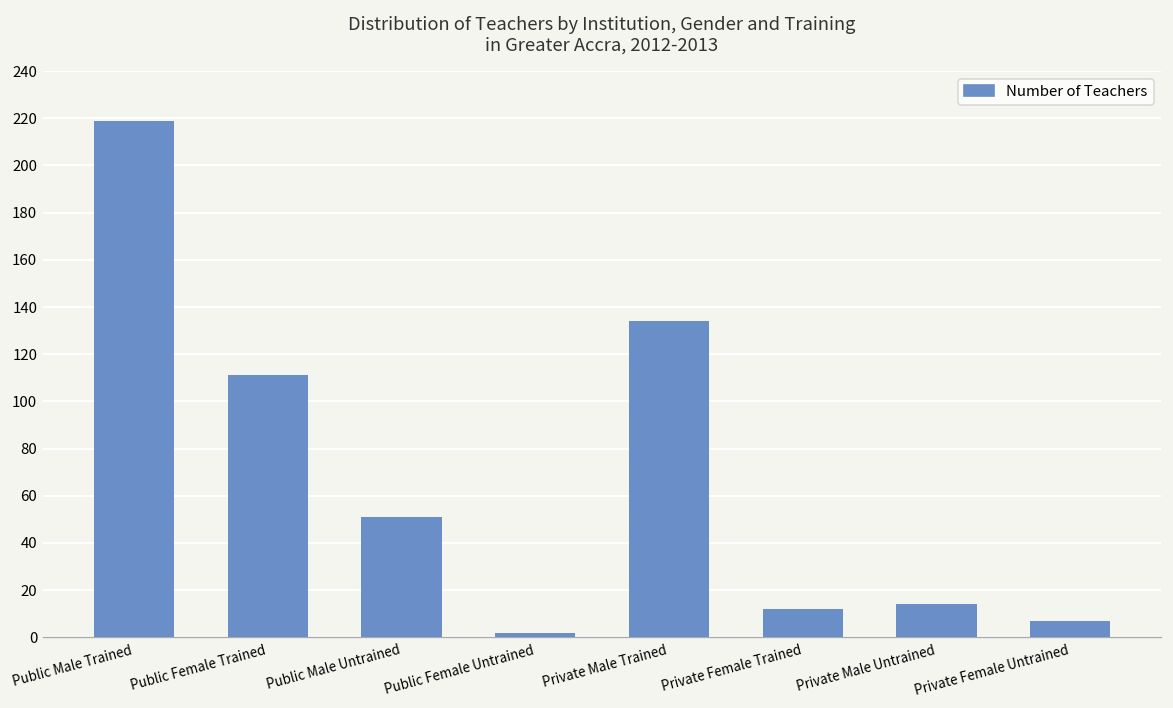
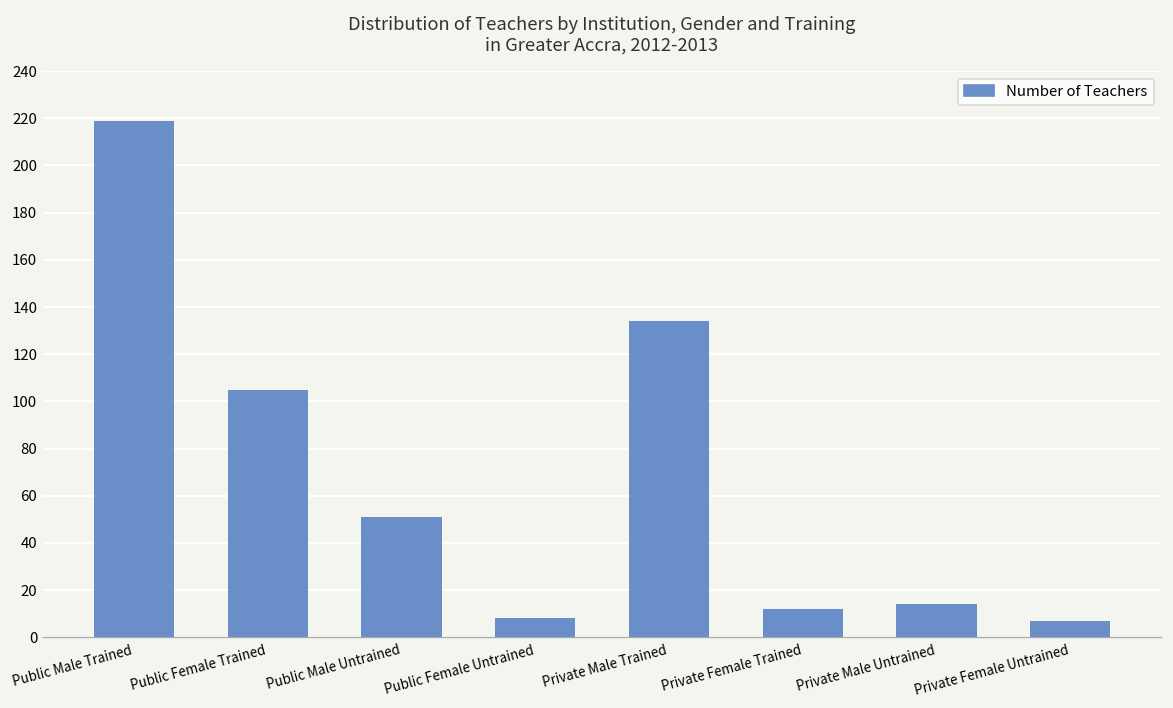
  {
    "Public Male Trained": 219,
-   "Public Female Trained": 111,
+   "Public Female Trained": 105,
    "Public Male Untrained": 51,
-   "Public Female Untrained": 2,
+   "Public Female Untrained": 8,
    "Private Male Trained": 134,
    "Private Female Trained": 12,
    "Private Male Untrained": 14,
    "Private Female Untrained": 7
  }
